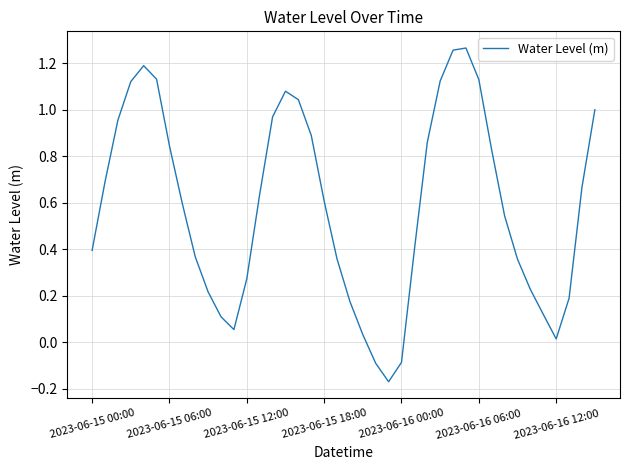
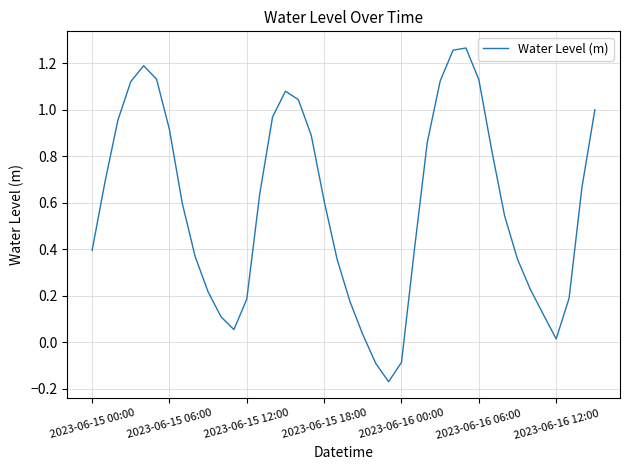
  {
    "2023-06-15 00:00": 0.40,
-   "2023-06-15 06:00": 0.84,
-   "2023-06-15 12:00": 0.27,
+   "2023-06-15 06:00": 0.91,
+   "2023-06-15 12:00": 0.19,
    "2023-06-15 18:00": 0.61,
    "2023-06-16 00:00": -0.09,
    "2023-06-16 06:00": 1.13,
    "2023-06-16 12:00": 0.01
  }
